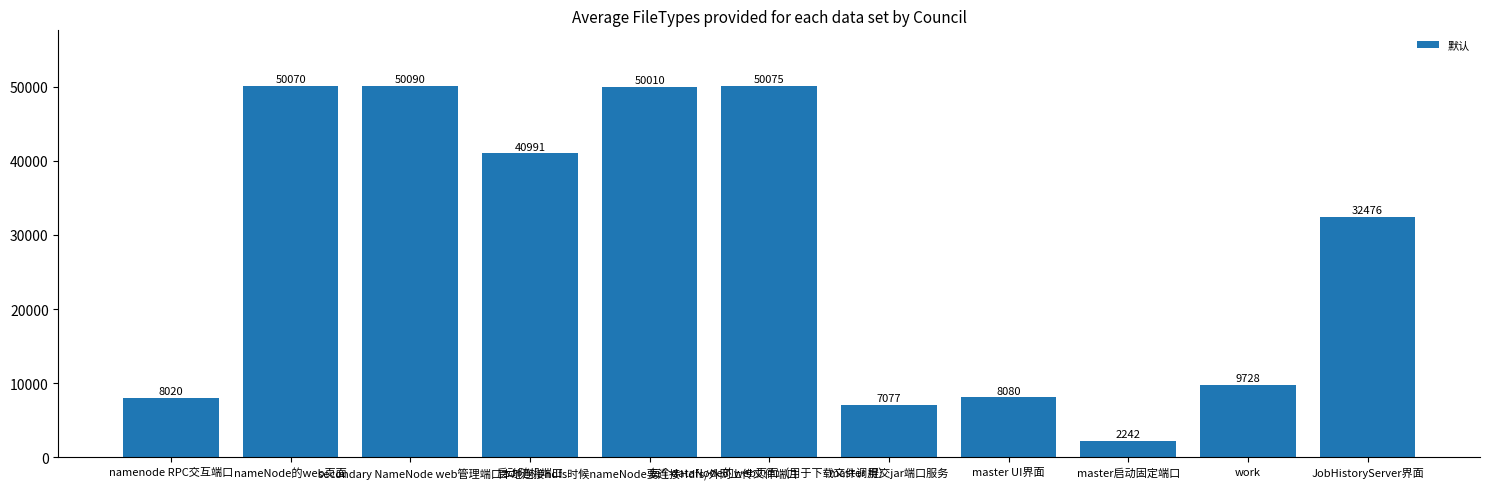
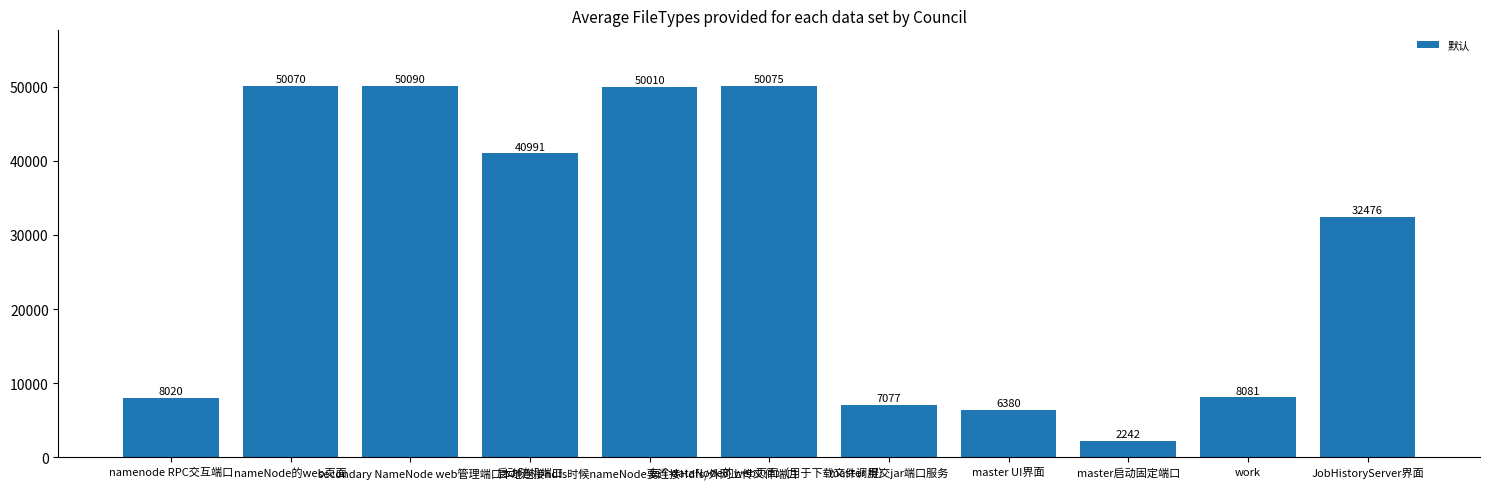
  {
    "namenode RPC交互端口": 8020,
    "secondary NameNode web管理端口": 50090,
-   "master UI界面": 8080,
+   "master UI界面": 6380,
    "master启动固定端口": 2242,
-   "work": 9728,
+   "work": 8081,
    "JobHistoryServer界面": 32476
  }
